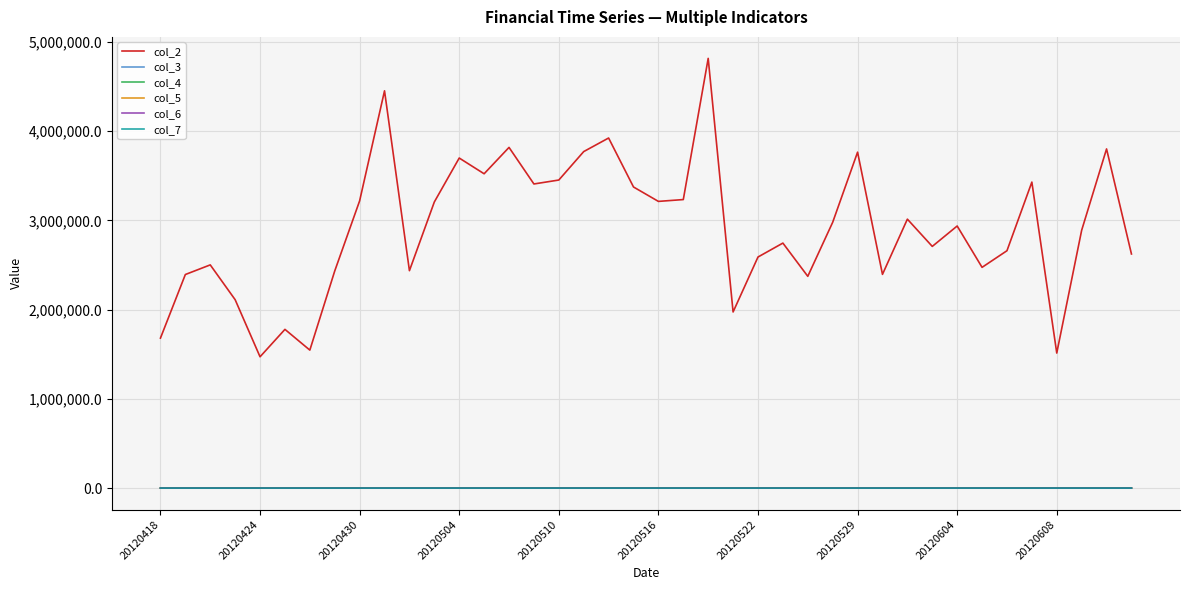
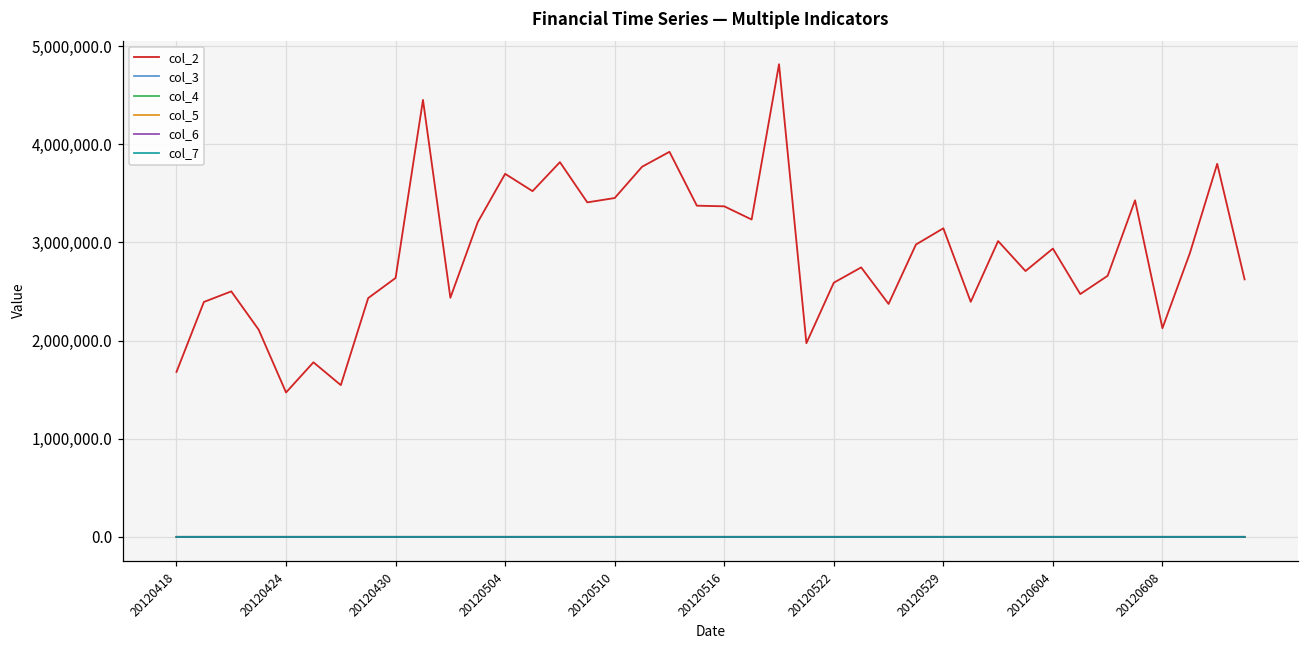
  {
    "col_2": {
      "20120418": "1,700,000",
      "20120424": "1,500,000",
-     "20120430": "3,200,000",
+     "20120430": "2,600,000",
      "20120504": "3,700,000",
      "20120510": "3,500,000",
-     "20120516": "3,200,000",
+     "20120516": "3,400,000",
      "20120522": "2,600,000",
-     "20120529": "3,800,000",
+     "20120529": "3,100,000",
      "20120604": "2,900,000",
-     "20120608": "1,500,000"
+     "20120608": "2,100,000"
    },
    "col_7": {
      "20120418": "0",
      "20120424": "0",
      "20120430": "0",
      "20120504": "0",
      "20120510": "0",
      "20120516": "0",
      "20120522": "0",
      "20120529": "0",
      "20120604": "0",
      "20120608": "0"
    }
  }
